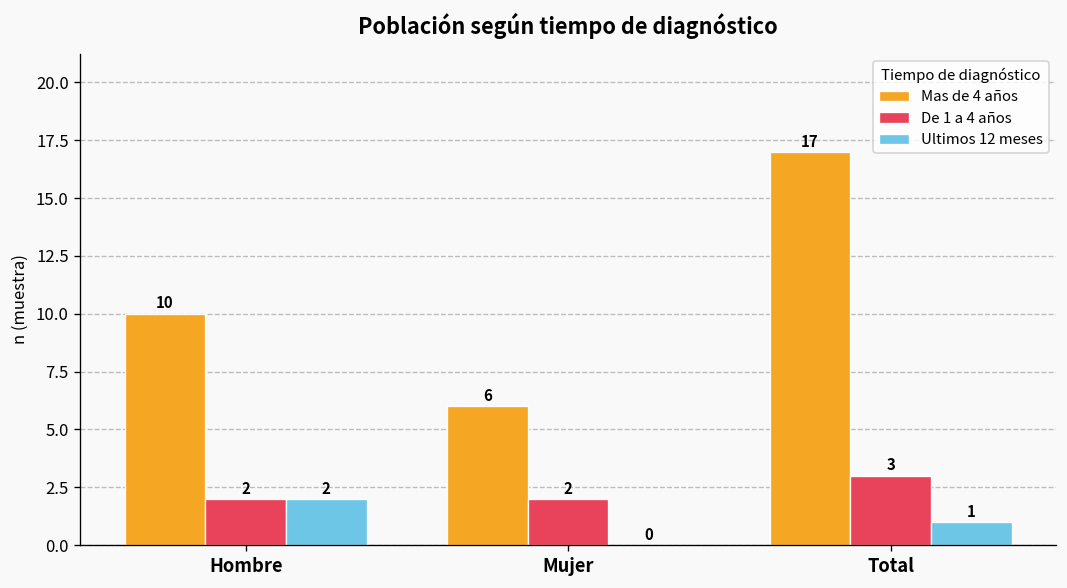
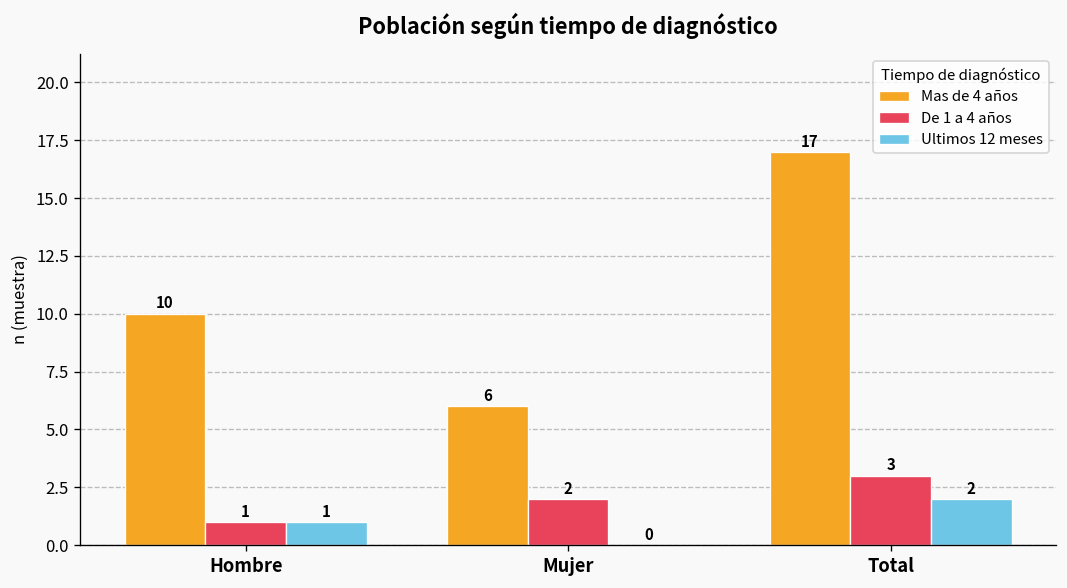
  {
    "Mas de 4 años": {
      "Hombre": 10,
      "Mujer": 6,
      "Total": 17
    },
    "De 1 a 4 años": {
-     "Hombre": 2,
+     "Hombre": 1,
      "Mujer": 2,
      "Total": 3
    },
    "Ultimos 12 meses": {
-     "Hombre": 2,
+     "Hombre": 1,
      "Mujer": 0,
-     "Total": 1
+     "Total": 2
    }
  }
